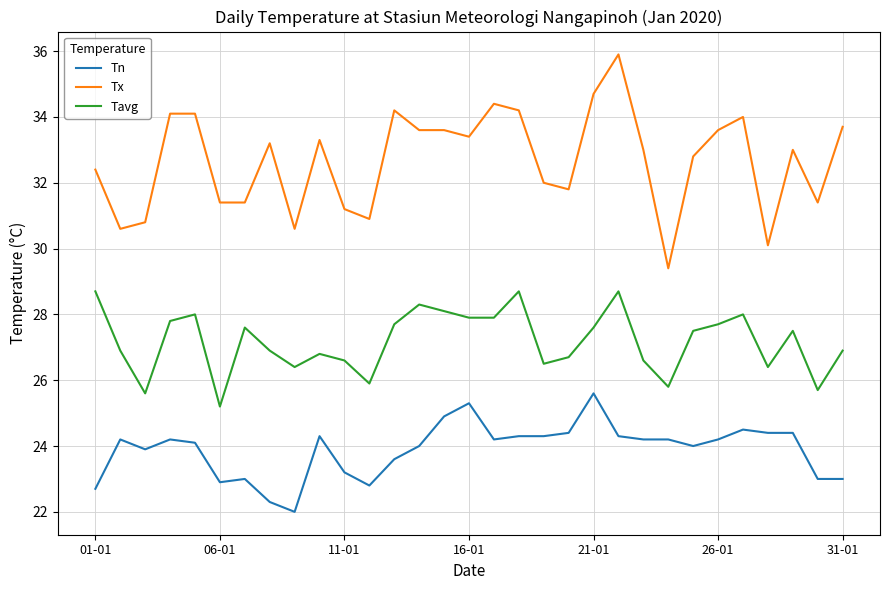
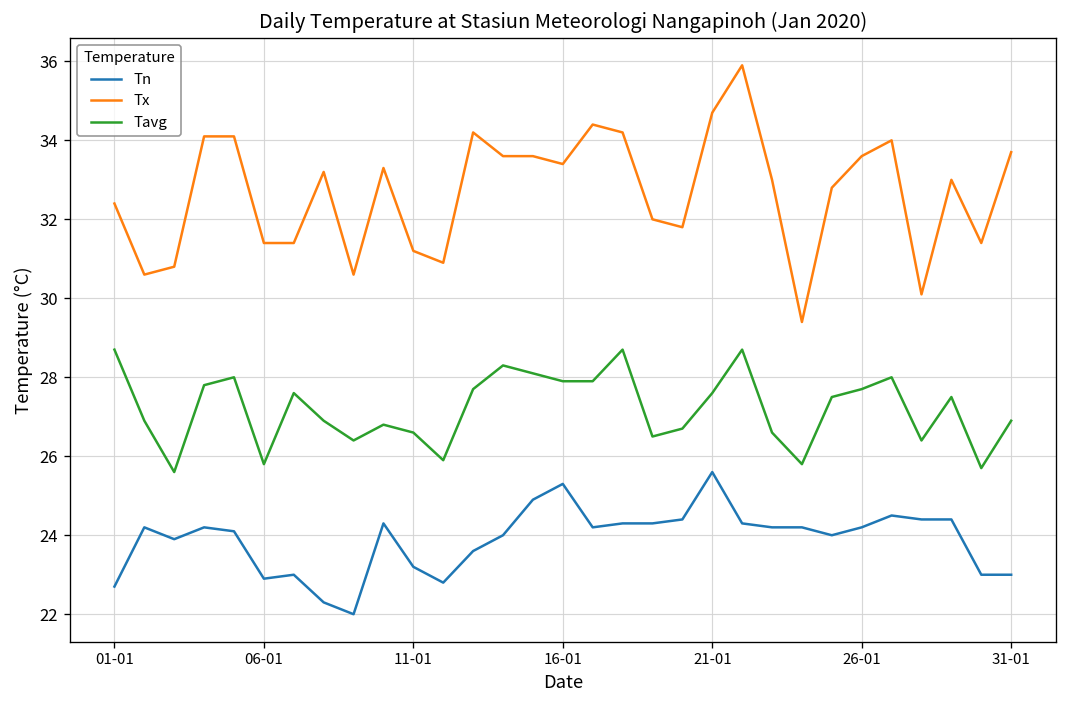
  {
    "Tn": {
      "01-01": 22.7,
      "06-01": 22.9,
      "11-01": 23.2,
      "16-01": 25.3,
      "21-01": 25.6,
      "26-01": 24.2,
      "31-01": 23.0
    },
    "Tx": {
      "01-01": 32.4,
      "06-01": 31.4,
      "11-01": 31.2,
      "16-01": 33.4,
      "21-01": 34.7,
      "26-01": 33.6,
      "31-01": 33.7
    },
    "Tavg": {
      "01-01": 28.7,
-     "06-01": 25.2,
+     "06-01": 25.8,
      "11-01": 26.6,
      "16-01": 27.9,
      "21-01": 27.6,
      "26-01": 27.7,
      "31-01": 26.9
    }
  }
